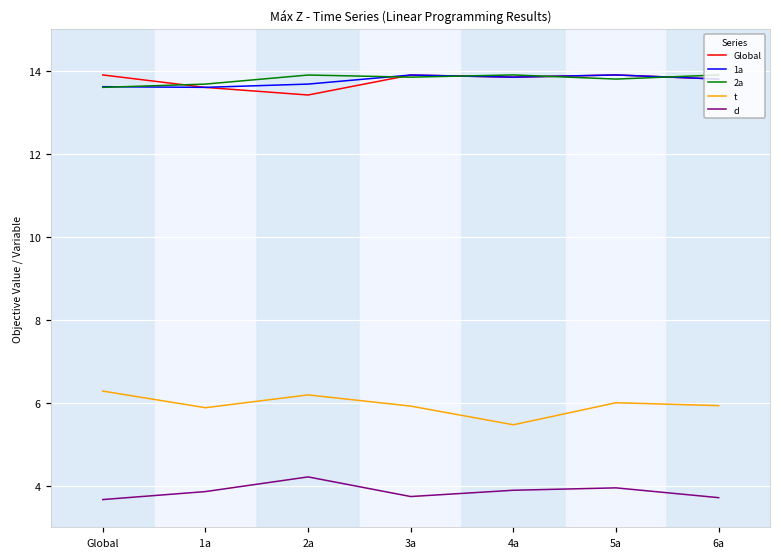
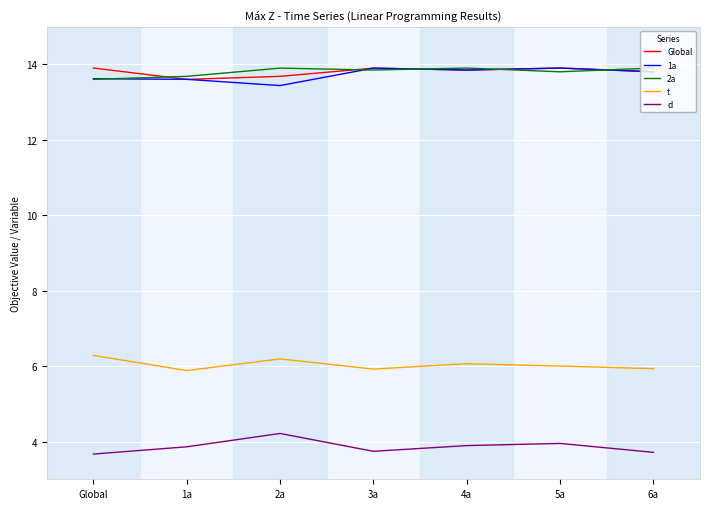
  {
    "Global": {
      "Global": 13.9,
-     "2a": 13.4
+     "2a": 13.7
    },
    "1a": {
-     "2a": 13.7
+     "2a": 13.4
    },
    "2a": {
      "1a": 13.7,
      "2a": 13.9,
      "5a": 13.8
    },
    "t": {
      "Global": 6.3,
      "1a": 5.9,
      "2a": 6.2,
      "3a": 5.9,
-     "4a": 5.5,
+     "4a": 6.1,
      "5a": 6.0,
      "6a": 5.9
    },
    "d": {
      "Global": 3.7,
      "1a": 3.9,
      "2a": 4.2,
      "3a": 3.7,
      "4a": 3.9,
      "5a": 4.0,
      "6a": 3.7
    }
  }
